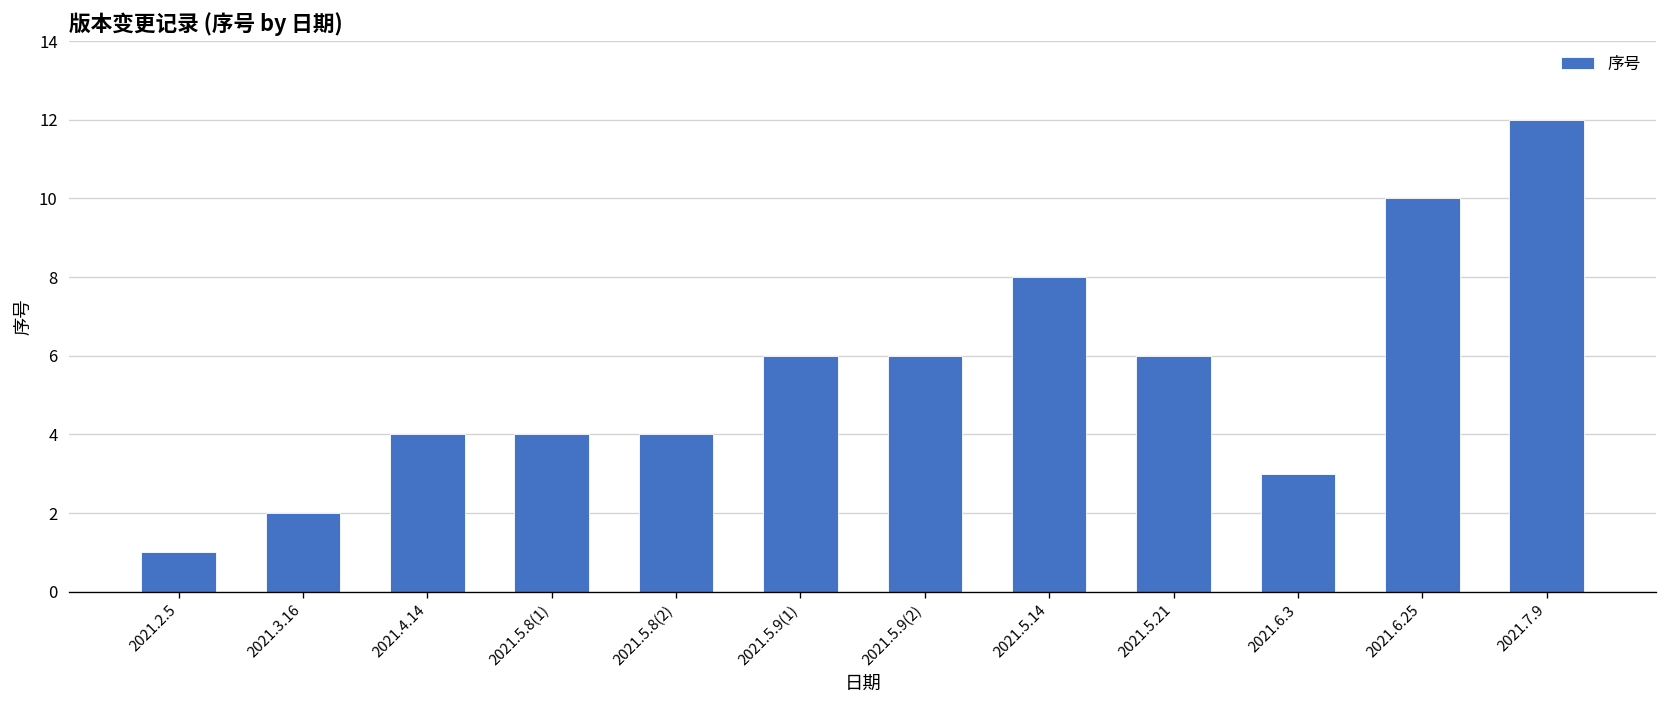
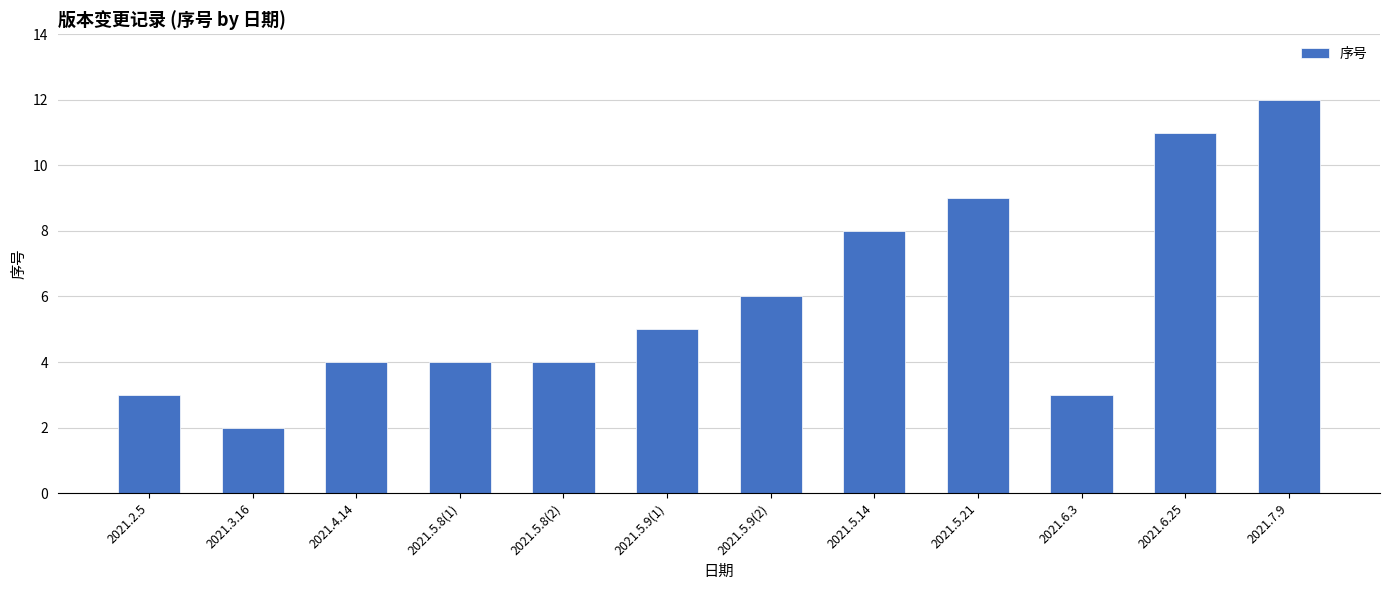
  {
-   "2021.2.5": 1,
+   "2021.2.5": 3,
    "2021.3.16": 2,
    "2021.4.14": 4,
    "2021.5.8(1)": 4,
    "2021.5.8(2)": 4,
-   "2021.5.9(1)": 6,
+   "2021.5.9(1)": 5,
    "2021.5.9(2)": 6,
    "2021.5.14": 8,
-   "2021.5.21": 6,
+   "2021.5.21": 9,
    "2021.6.3": 3,
-   "2021.6.25": 10,
+   "2021.6.25": 11,
    "2021.7.9": 12
  }
